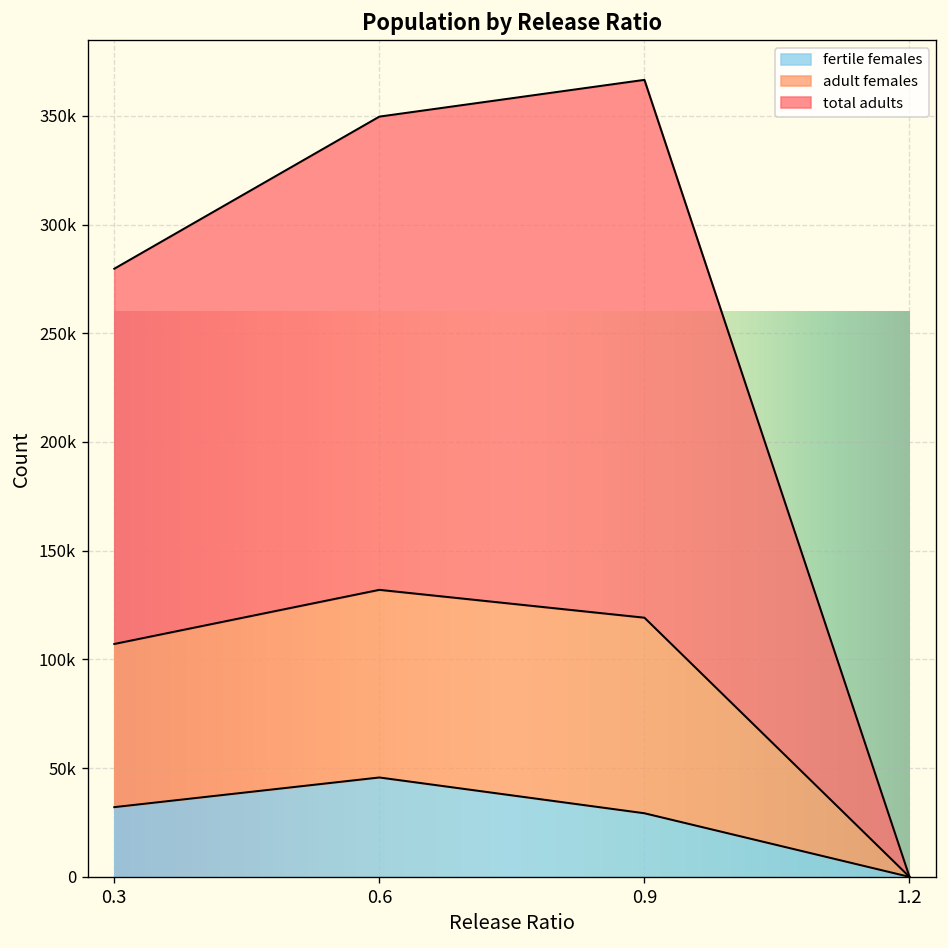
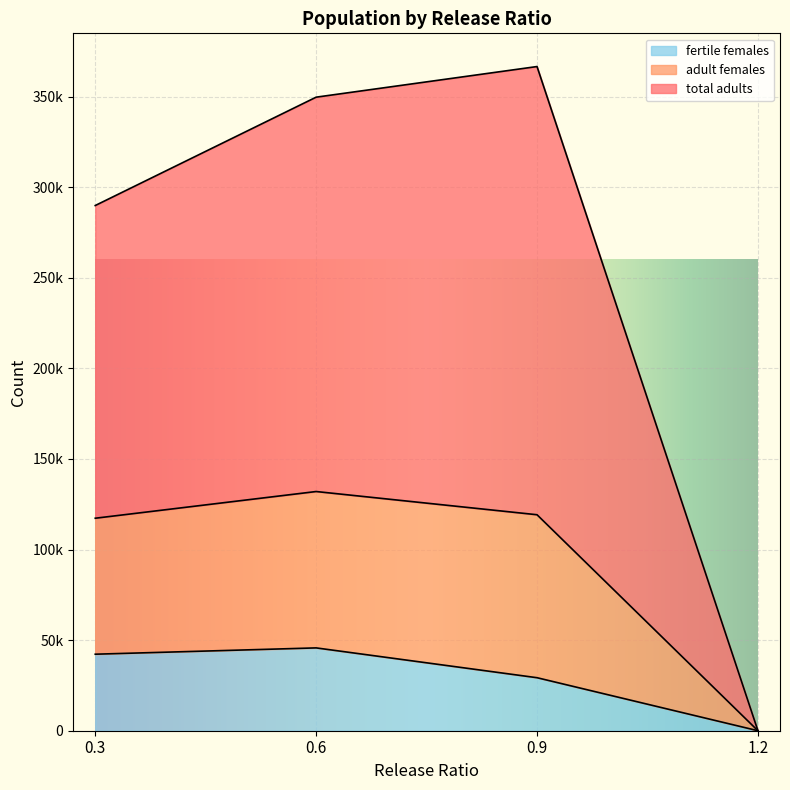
  {
    "fertile females": {
-     "0.3": 32000,
+     "0.3": 42000,
      "0.6": 46000,
      "0.9": 29000
    }
  }
